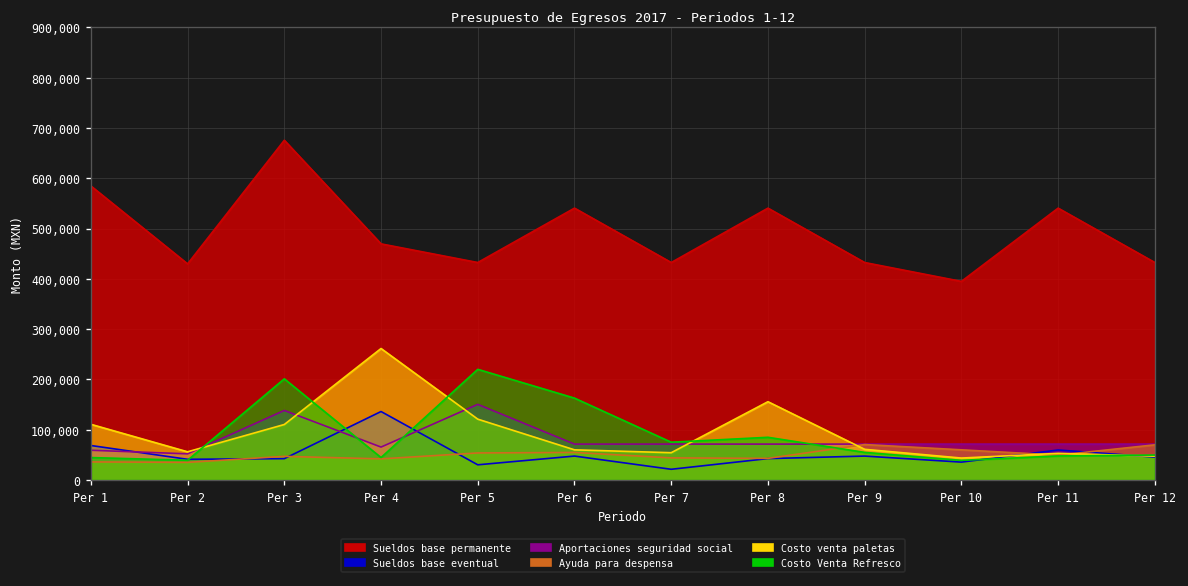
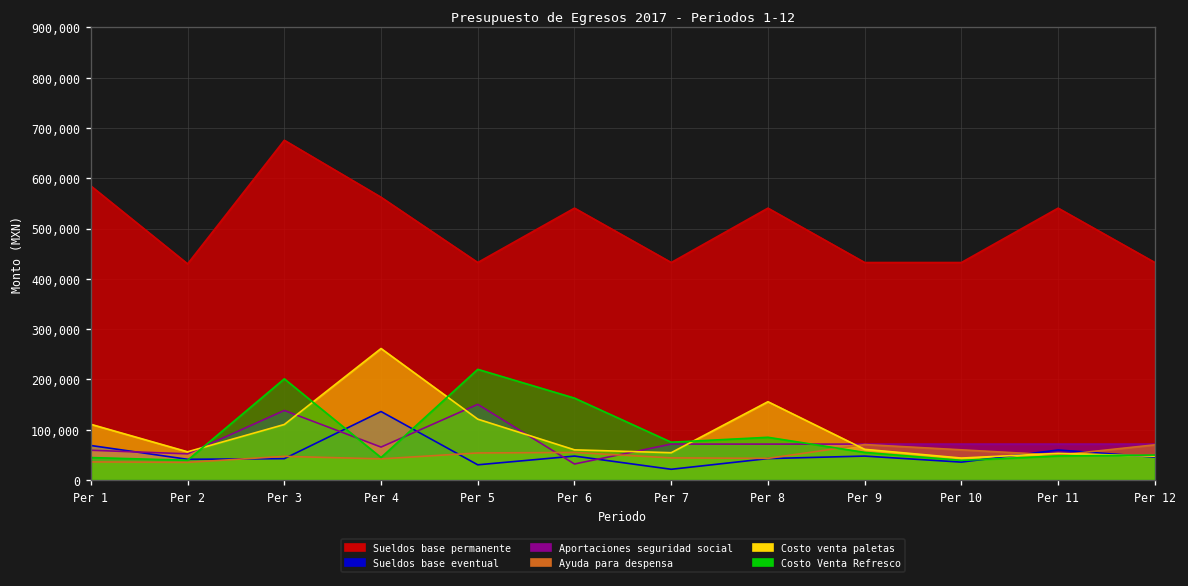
  {
    "Sueldos base permanente": {
      "Per 1": "580,000",
      "Per 2": "430,000",
      "Per 3": "680,000",
-     "Per 4": "470,000",
+     "Per 4": "560,000",
      "Per 5": "430,000",
      "Per 6": "540,000",
      "Per 7": "430,000",
      "Per 8": "540,000",
      "Per 9": "430,000",
-     "Per 10": "400,000",
+     "Per 10": "430,000",
      "Per 11": "540,000",
      "Per 12": "430,000"
    },
    "Sueldos base eventual": {
      "Per 1": "70,000",
      "Per 4": "140,000",
      "Per 5": "30,000",
      "Per 6": "50,000",
      "Per 7": "20,000",
      "Per 9": "50,000",
      "Per 11": "60,000"
    },
    "Aportaciones seguridad social": {
      "Per 1": "60,000",
      "Per 3": "140,000",
      "Per 4": "70,000",
      "Per 5": "150,000",
-     "Per 6": "70,000",
+     "Per 6": "30,000",
      "Per 8": "70,000",
      "Per 10": "70,000",
      "Per 11": "70,000"
    },
    "Ayuda para despensa": {
      "Per 1": "40,000",
      "Per 5": "50,000",
      "Per 7": "40,000",
      "Per 10": "60,000"
    },
    "Costo venta paletas": {
      "Per 1": "110,000",
      "Per 3": "110,000",
      "Per 4": "260,000",
      "Per 5": "120,000",
      "Per 7": "50,000",
      "Per 8": "160,000"
    },
    "Costo Venta Refresco": {
      "Per 1": "40,000",
      "Per 3": "200,000",
      "Per 5": "220,000",
      "Per 6": "160,000",
      "Per 8": "90,000"
    }
  }
